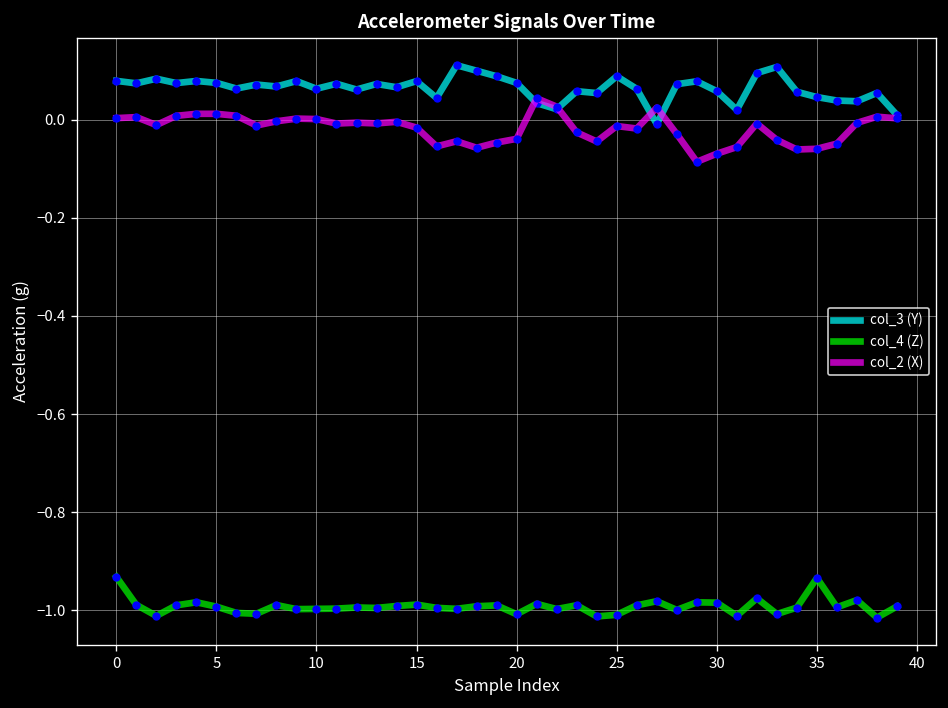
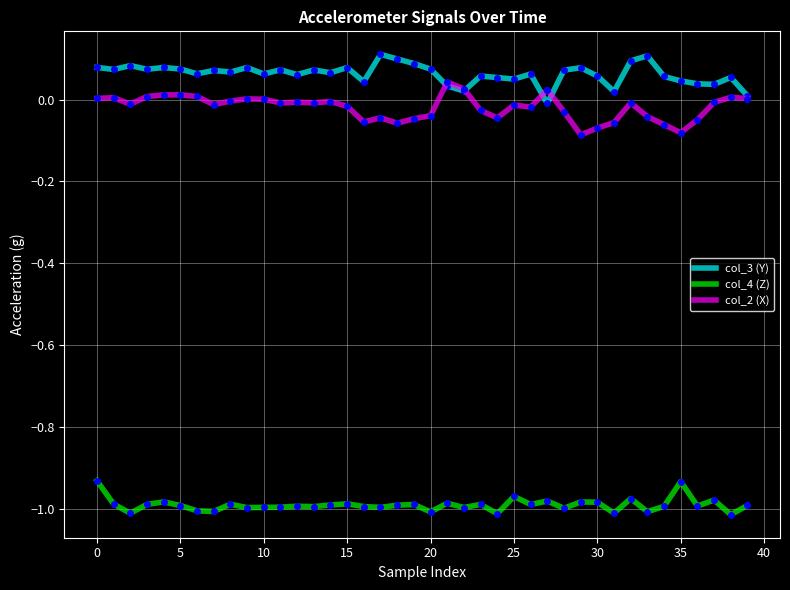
  {
    "col_3 (Y)": {
      "0": 0.08,
      "5": 0.07,
      "10": 0.06,
      "15": 0.08,
      "20": 0.07,
-     "25": 0.09,
+     "25": 0.05,
      "30": 0.06,
      "35": 0.05
    },
    "col_4 (Z)": {
      "0": -0.93,
      "5": -0.99,
      "10": -1.00,
      "15": -0.99,
      "20": -1.01,
-     "25": -1.01,
+     "25": -0.97,
      "30": -0.98,
      "35": -0.93
    },
    "col_2 (X)": {
      "0": 0.00,
      "5": 0.01,
      "10": 0.00,
      "15": -0.02,
      "20": -0.04,
      "25": -0.01,
      "30": -0.07,
-     "35": -0.06
+     "35": -0.08
    }
  }
